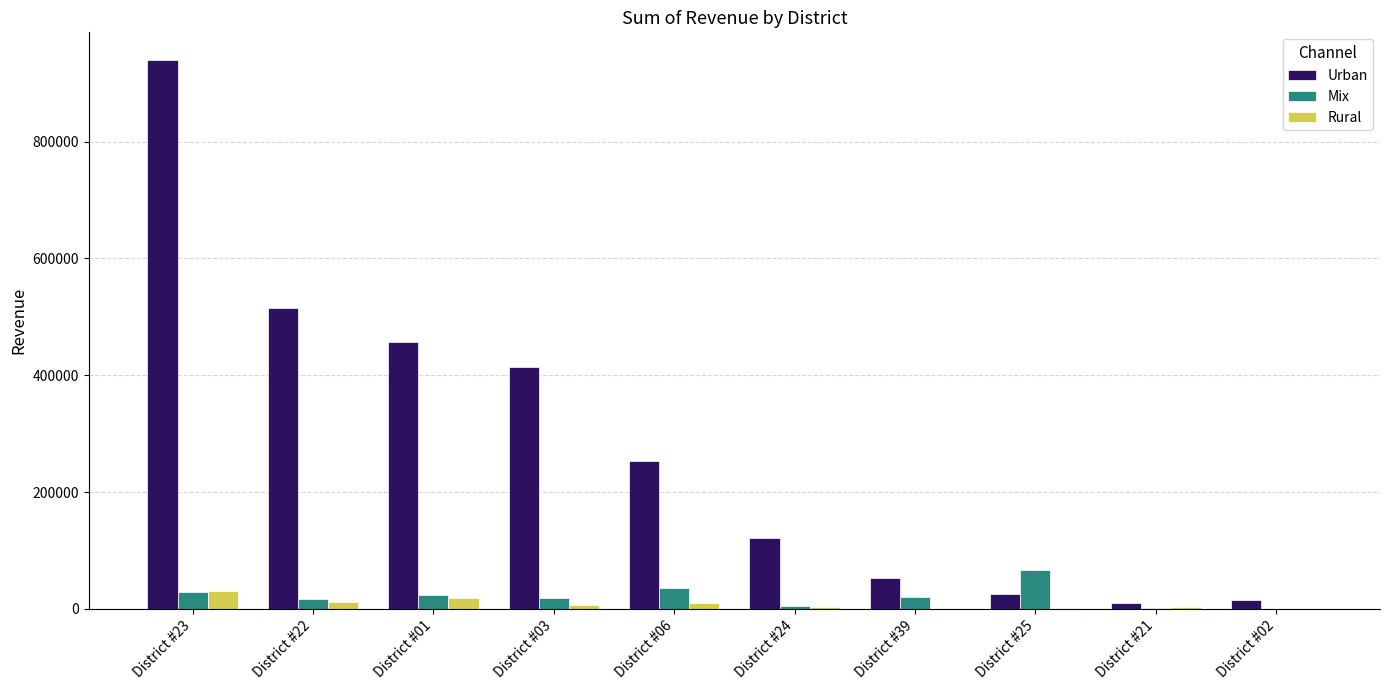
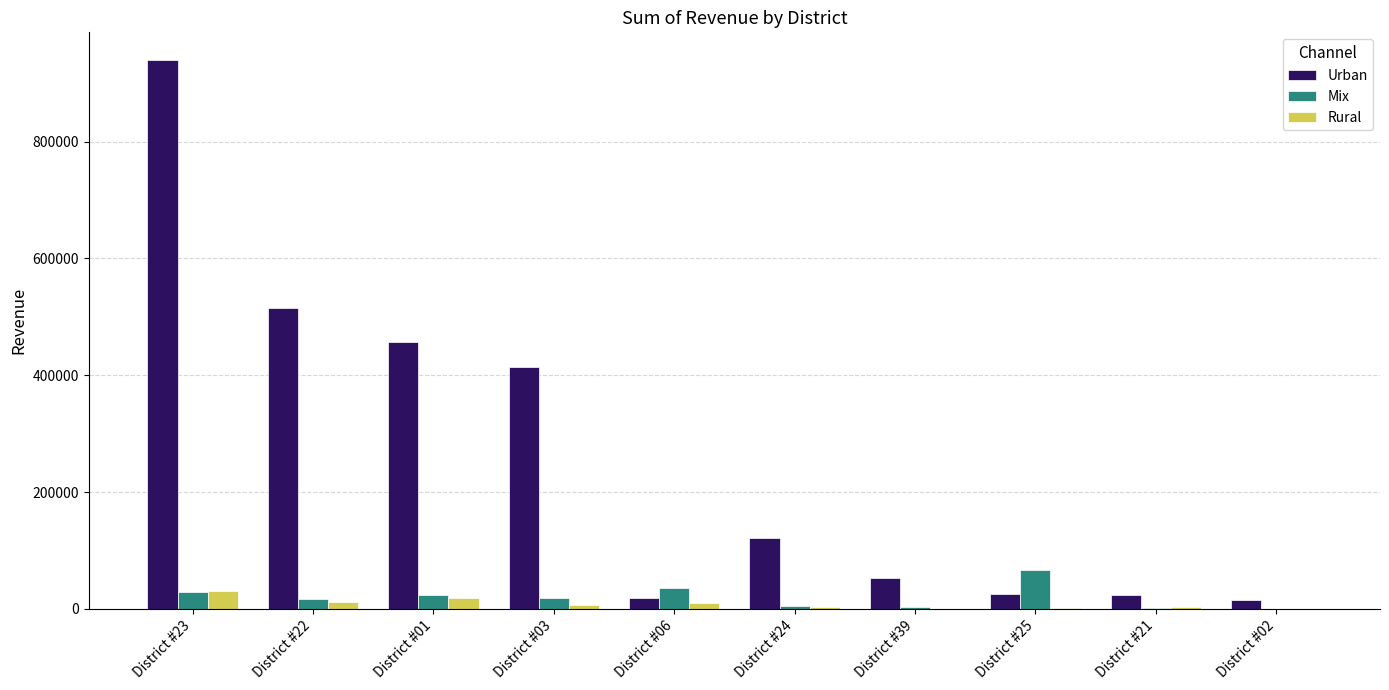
  {
    "Urban": {
      "District #23": 940000,
      "District #22": 510000,
      "District #01": 460000,
      "District #03": 410000,
-     "District #06": 250000,
+     "District #06": 20000,
      "District #24": 120000,
      "District #39": 50000,
      "District #25": 30000,
-     "District #21": 10000,
+     "District #21": 20000,
      "District #02": 20000
    },
    "Mix": {
      "District #23": 30000,
      "District #22": 20000,
      "District #01": 20000,
      "District #03": 20000,
      "District #06": 40000,
-     "District #39": 20000,
+     "District #39": 0,
      "District #25": 70000
    },
    "Rural": {
      "District #23": 30000,
      "District #22": 10000,
      "District #01": 20000,
      "District #03": 10000,
      "District #06": 10000,
      "District #39": 0,
      "District #02": 0
    }
  }
